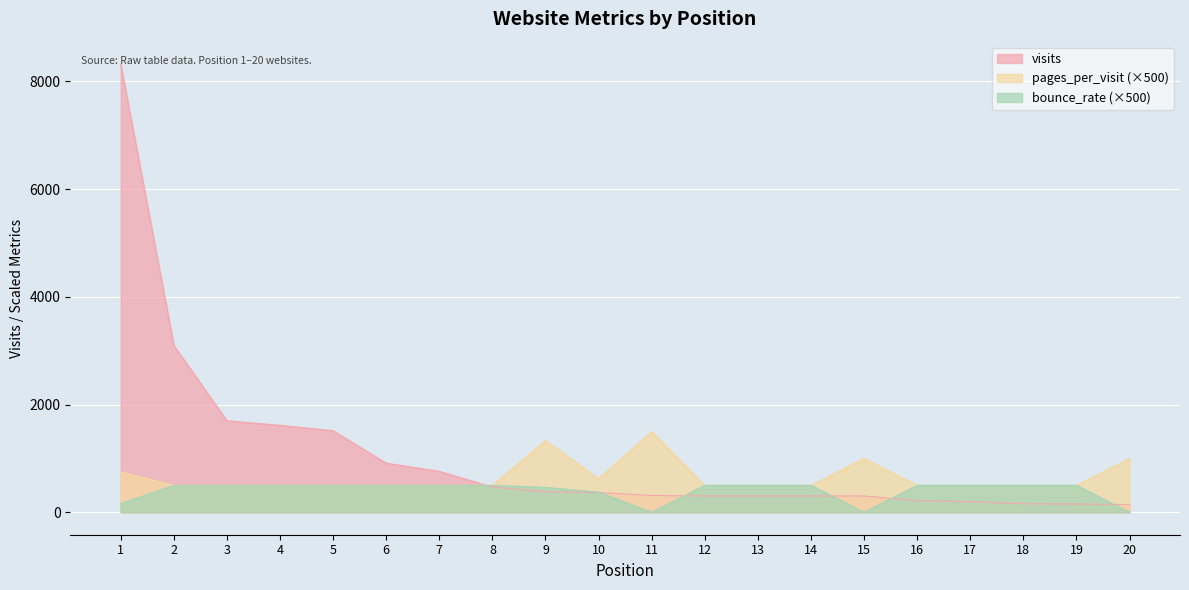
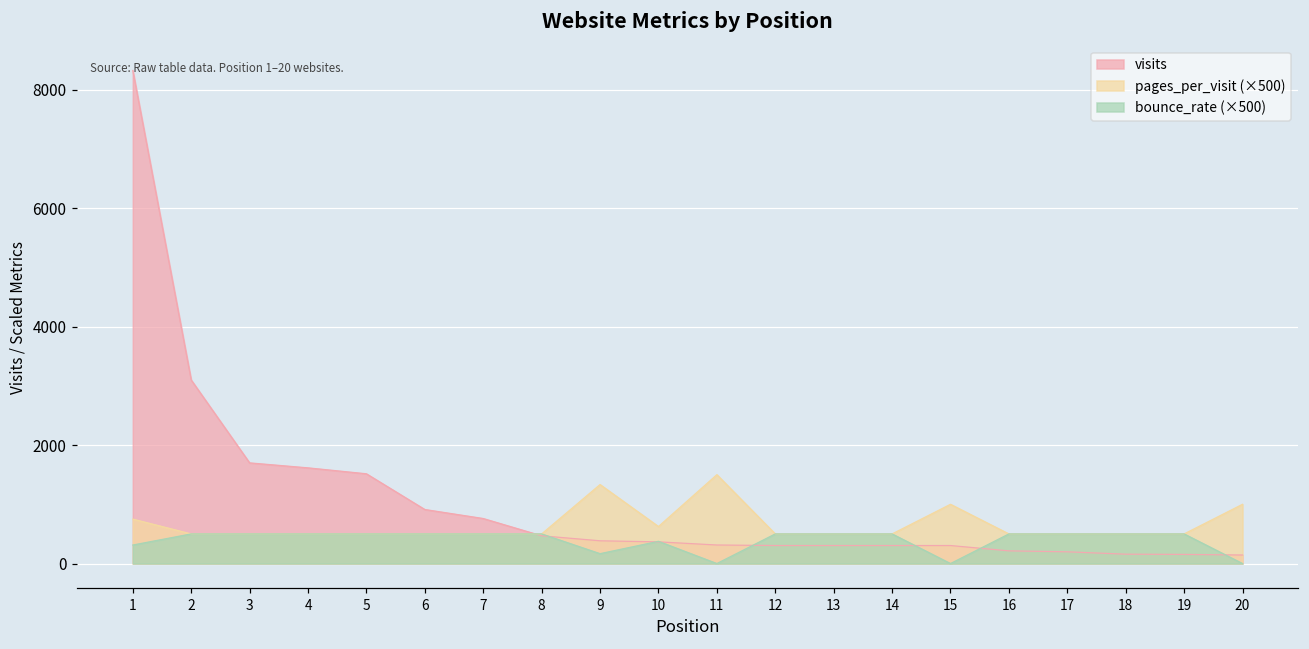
  {
    "bounce_rate (×500)": {
-     "1": 200,
-     "9": 500,
+     "1": 300,
+     "9": 200,
      "11": 0,
      "15": 0,
      "20": 0
    }
  }
